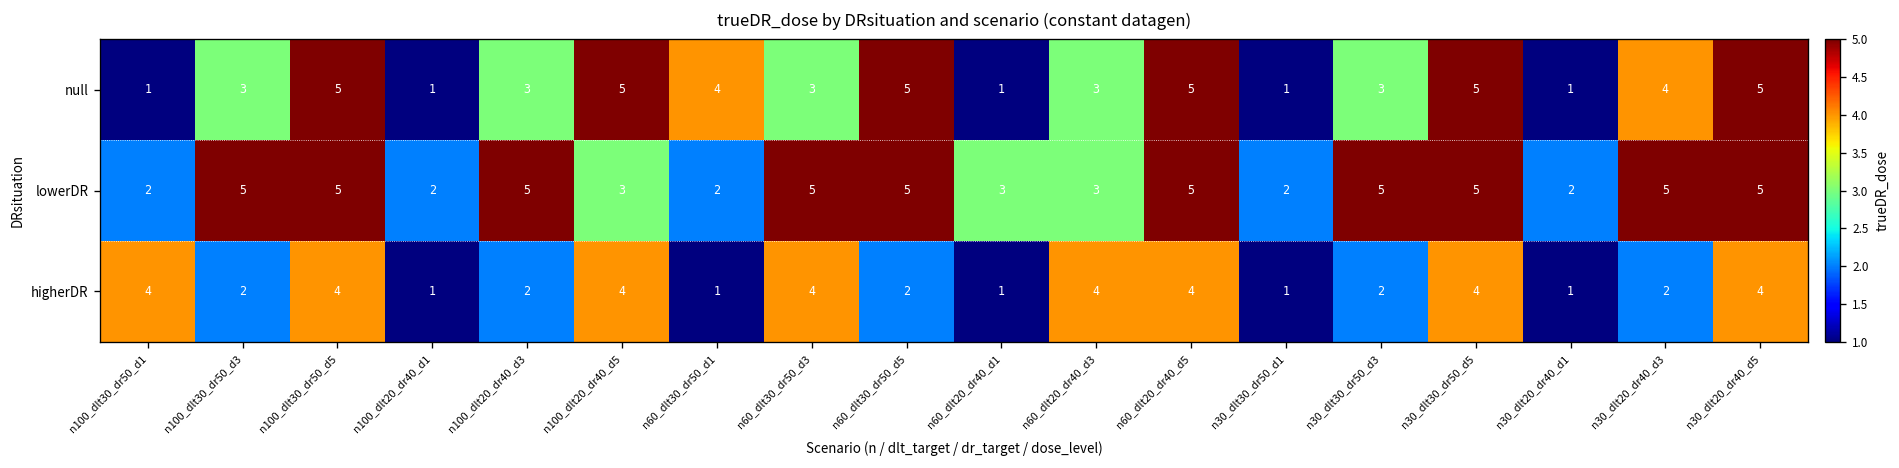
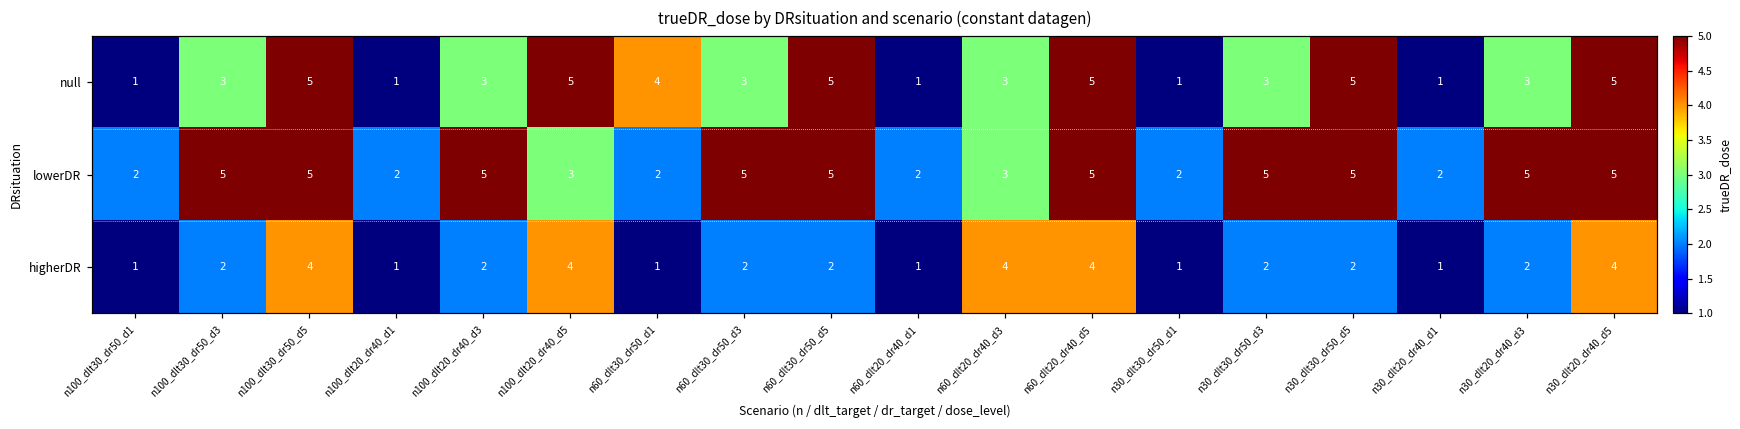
  {
    "null": {
      "n100_dlt30_dr50_d1": 1,
      "n100_dlt30_dr50_d3": 3,
      "n100_dlt30_dr50_d5": 5,
      "n100_dlt20_dr40_d1": 1,
      "n100_dlt20_dr40_d3": 3,
      "n100_dlt20_dr40_d5": 5,
      "n60_dlt30_dr50_d1": 4,
      "n60_dlt30_dr50_d3": 3,
      "n60_dlt30_dr50_d5": 5,
      "n60_dlt20_dr40_d1": 1,
      "n60_dlt20_dr40_d3": 3,
      "n60_dlt20_dr40_d5": 5,
      "n30_dlt30_dr50_d1": 1,
      "n30_dlt30_dr50_d3": 3,
      "n30_dlt30_dr50_d5": 5,
      "n30_dlt20_dr40_d1": 1,
-     "n30_dlt20_dr40_d3": 4,
+     "n30_dlt20_dr40_d3": 3,
      "n30_dlt20_dr40_d5": 5
    },
    "lowerDR": {
      "n100_dlt30_dr50_d1": 2,
      "n100_dlt30_dr50_d3": 5,
      "n100_dlt30_dr50_d5": 5,
      "n100_dlt20_dr40_d1": 2,
      "n100_dlt20_dr40_d3": 5,
      "n100_dlt20_dr40_d5": 3,
      "n60_dlt30_dr50_d1": 2,
      "n60_dlt30_dr50_d3": 5,
      "n60_dlt30_dr50_d5": 5,
-     "n60_dlt20_dr40_d1": 3,
+     "n60_dlt20_dr40_d1": 2,
      "n60_dlt20_dr40_d3": 3,
      "n60_dlt20_dr40_d5": 5,
      "n30_dlt30_dr50_d1": 2,
      "n30_dlt30_dr50_d3": 5,
      "n30_dlt30_dr50_d5": 5,
      "n30_dlt20_dr40_d1": 2,
      "n30_dlt20_dr40_d3": 5,
      "n30_dlt20_dr40_d5": 5
    },
    "higherDR": {
-     "n100_dlt30_dr50_d1": 4,
+     "n100_dlt30_dr50_d1": 1,
      "n100_dlt30_dr50_d3": 2,
      "n100_dlt30_dr50_d5": 4,
      "n100_dlt20_dr40_d1": 1,
      "n100_dlt20_dr40_d3": 2,
      "n100_dlt20_dr40_d5": 4,
      "n60_dlt30_dr50_d1": 1,
-     "n60_dlt30_dr50_d3": 4,
+     "n60_dlt30_dr50_d3": 2,
      "n60_dlt30_dr50_d5": 2,
      "n60_dlt20_dr40_d1": 1,
      "n60_dlt20_dr40_d3": 4,
      "n60_dlt20_dr40_d5": 4,
      "n30_dlt30_dr50_d1": 1,
      "n30_dlt30_dr50_d3": 2,
-     "n30_dlt30_dr50_d5": 4,
+     "n30_dlt30_dr50_d5": 2,
      "n30_dlt20_dr40_d1": 1,
      "n30_dlt20_dr40_d3": 2,
      "n30_dlt20_dr40_d5": 4
    }
  }
